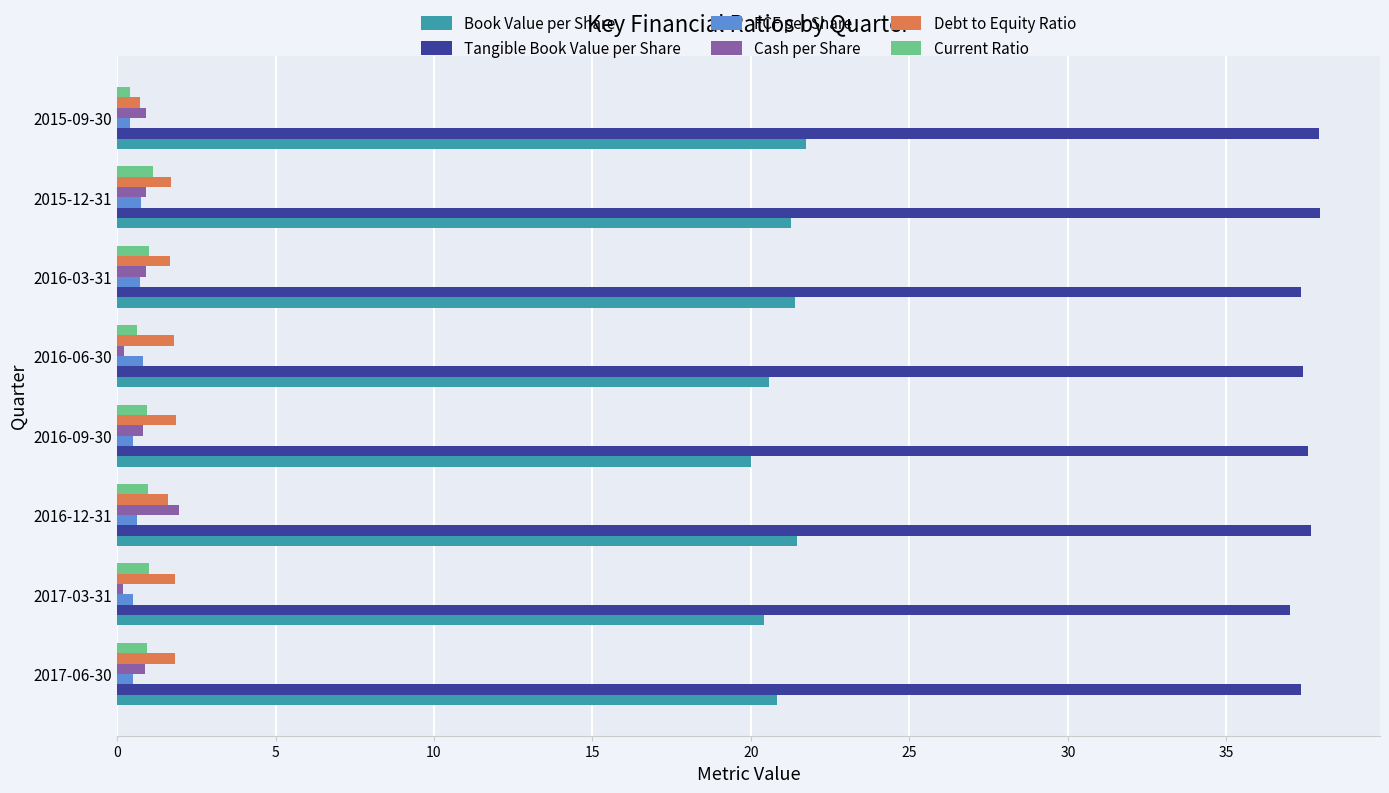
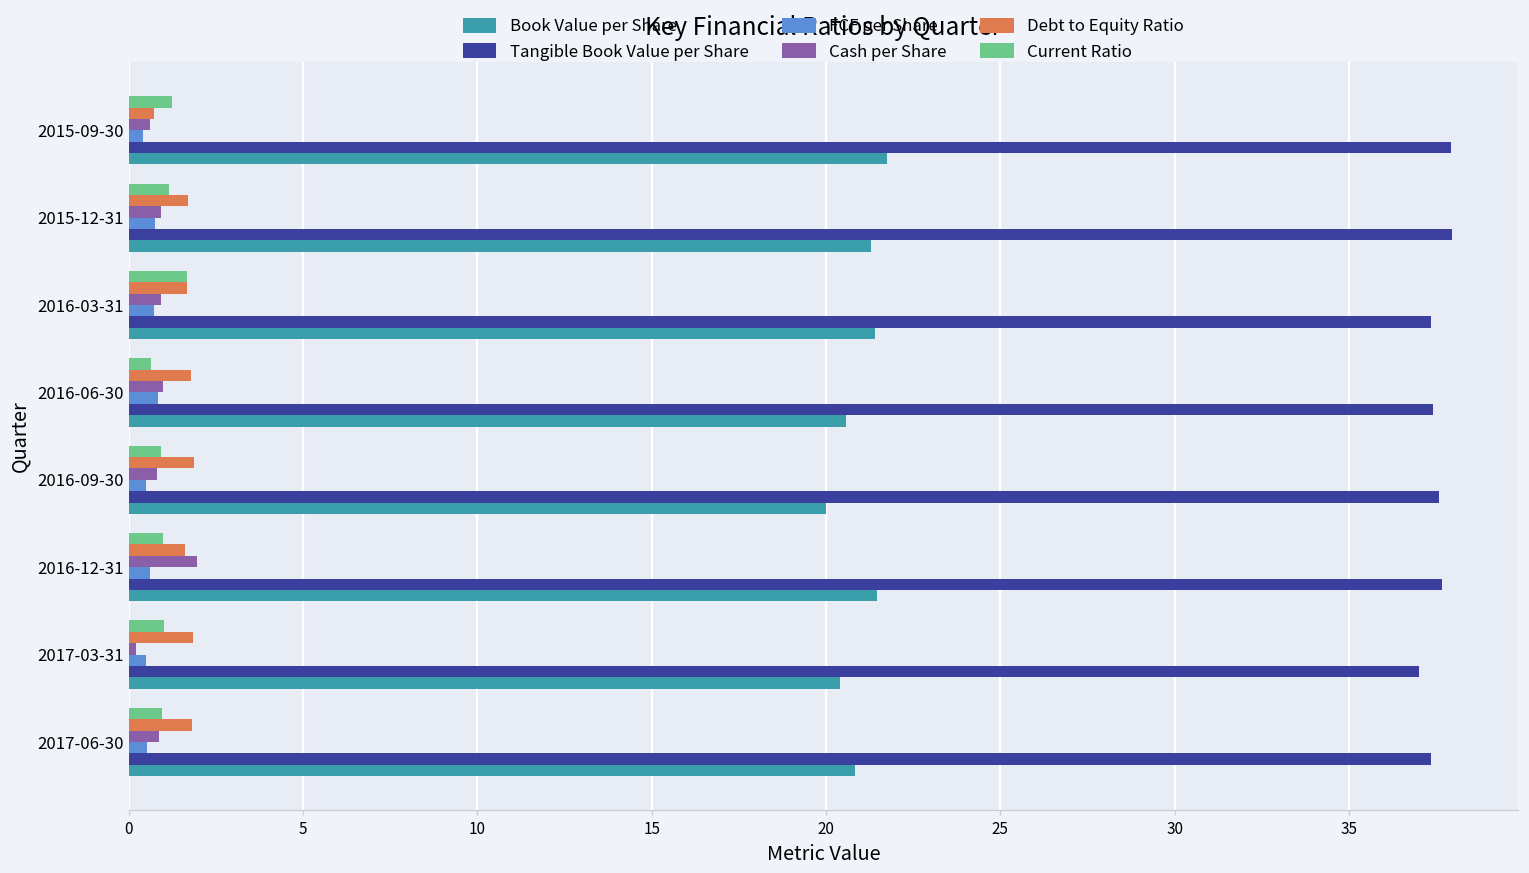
  {
    "Tangible Book Value per Share": {
      "2015-09-30": 37.9,
      "2015-12-31": 38.0,
      "2016-03-31": 37.3,
      "2016-06-30": 37.4,
      "2016-09-30": 37.6,
      "2016-12-31": 37.7,
      "2017-03-31": 37.0,
      "2017-06-30": 37.3
    },
    "Cash per Share": {
-     "2015-09-30": 0.9,
+     "2015-09-30": 0.6,
      "2015-12-31": 0.9,
      "2016-03-31": 0.9,
-     "2016-06-30": 0.2,
+     "2016-06-30": 1.0,
      "2016-09-30": 0.8,
      "2016-12-31": 2.0,
      "2017-03-31": 0.2,
      "2017-06-30": 0.9
    },
    "Debt to Equity Ratio": {
      "2015-09-30": 0.7,
      "2015-12-31": 1.7,
      "2016-03-31": 1.7,
      "2016-06-30": 1.8,
      "2016-09-30": 1.9,
      "2016-12-31": 1.6,
      "2017-03-31": 1.8,
      "2017-06-30": 1.8
    },
    "Current Ratio": {
-     "2015-09-30": 0.4,
+     "2015-09-30": 1.2,
      "2015-12-31": 1.1,
-     "2016-03-31": 1.0,
+     "2016-03-31": 1.7,
      "2016-06-30": 0.6,
      "2016-09-30": 0.9,
      "2016-12-31": 1.0,
      "2017-03-31": 1.0,
      "2017-06-30": 1.0
    }
  }
